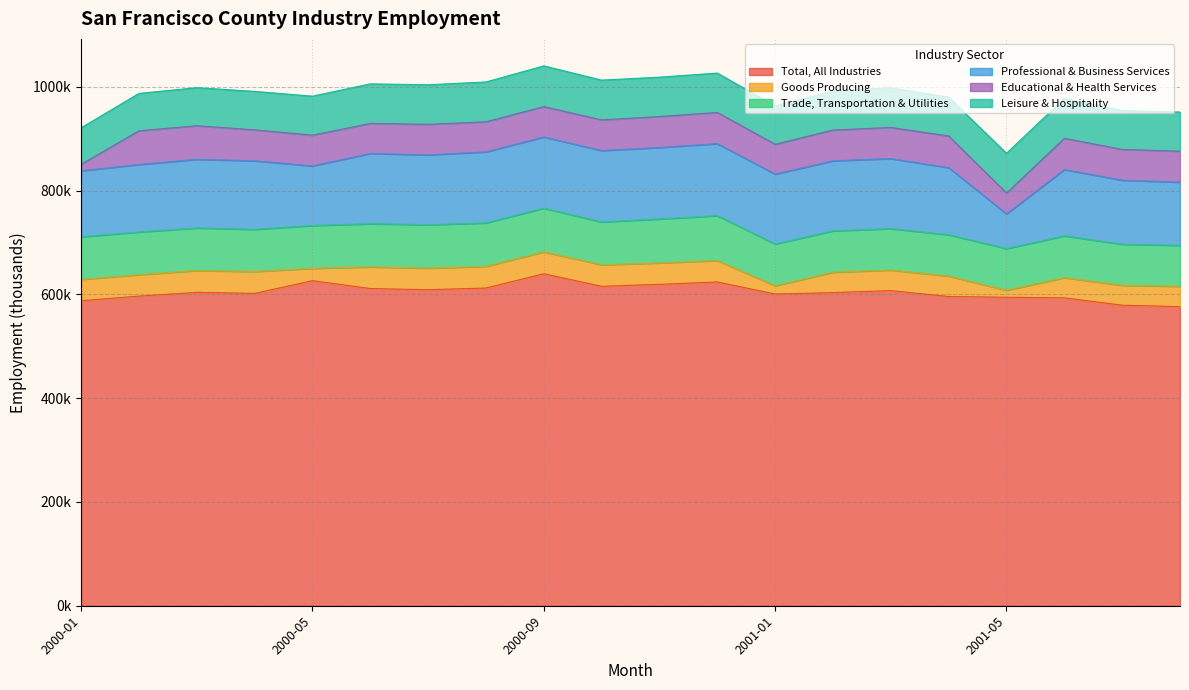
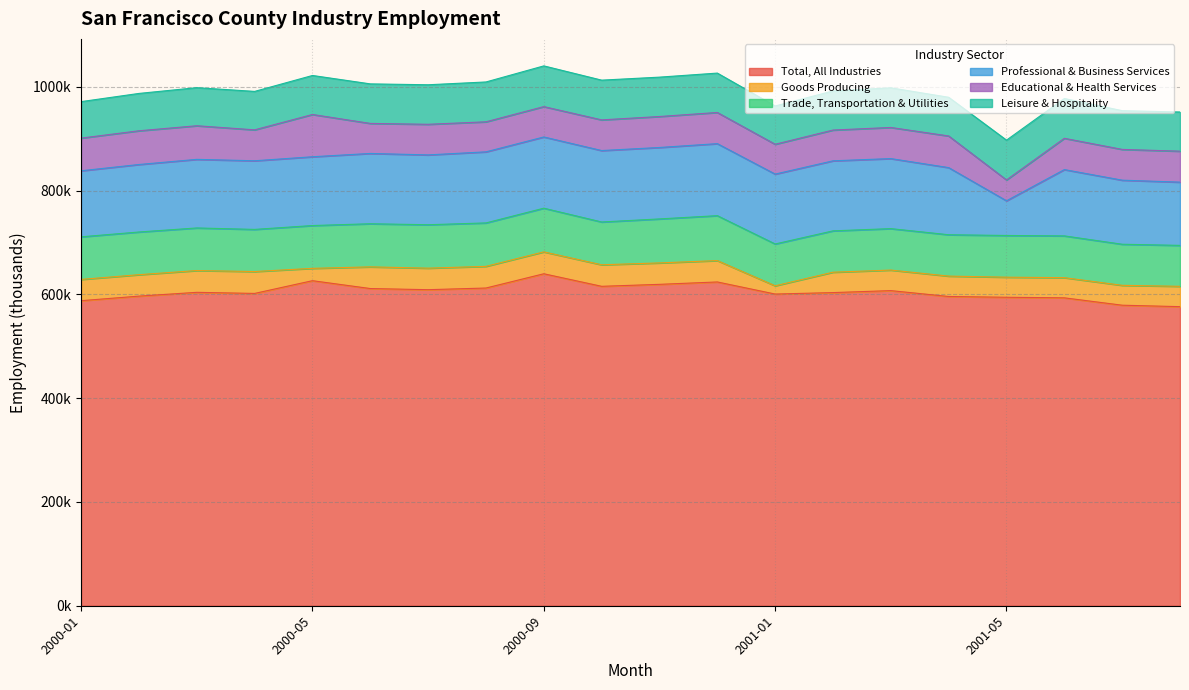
  {
    "Total, All Industries": {
      "2000-01": 590000,
      "2000-05": 630000,
      "2000-09": 640000,
      "2001-01": 600000,
      "2001-05": 590000
    },
    "Goods Producing": {
      "2000-01": 40000,
      "2000-05": 20000,
      "2000-09": 40000,
      "2001-01": 20000,
-     "2001-05": 10000
+     "2001-05": 40000
    },
    "Professional & Business Services": {
      "2000-01": 130000,
-     "2000-05": 110000,
+     "2000-05": 130000,
      "2000-09": 140000,
      "2001-01": 130000,
      "2001-05": 70000
    },
    "Educational & Health Services": {
-     "2000-01": 10000,
-     "2000-05": 60000,
+     "2000-01": 60000,
+     "2000-05": 80000,
      "2000-09": 60000,
      "2001-01": 60000,
      "2001-05": 40000
    }
  }
